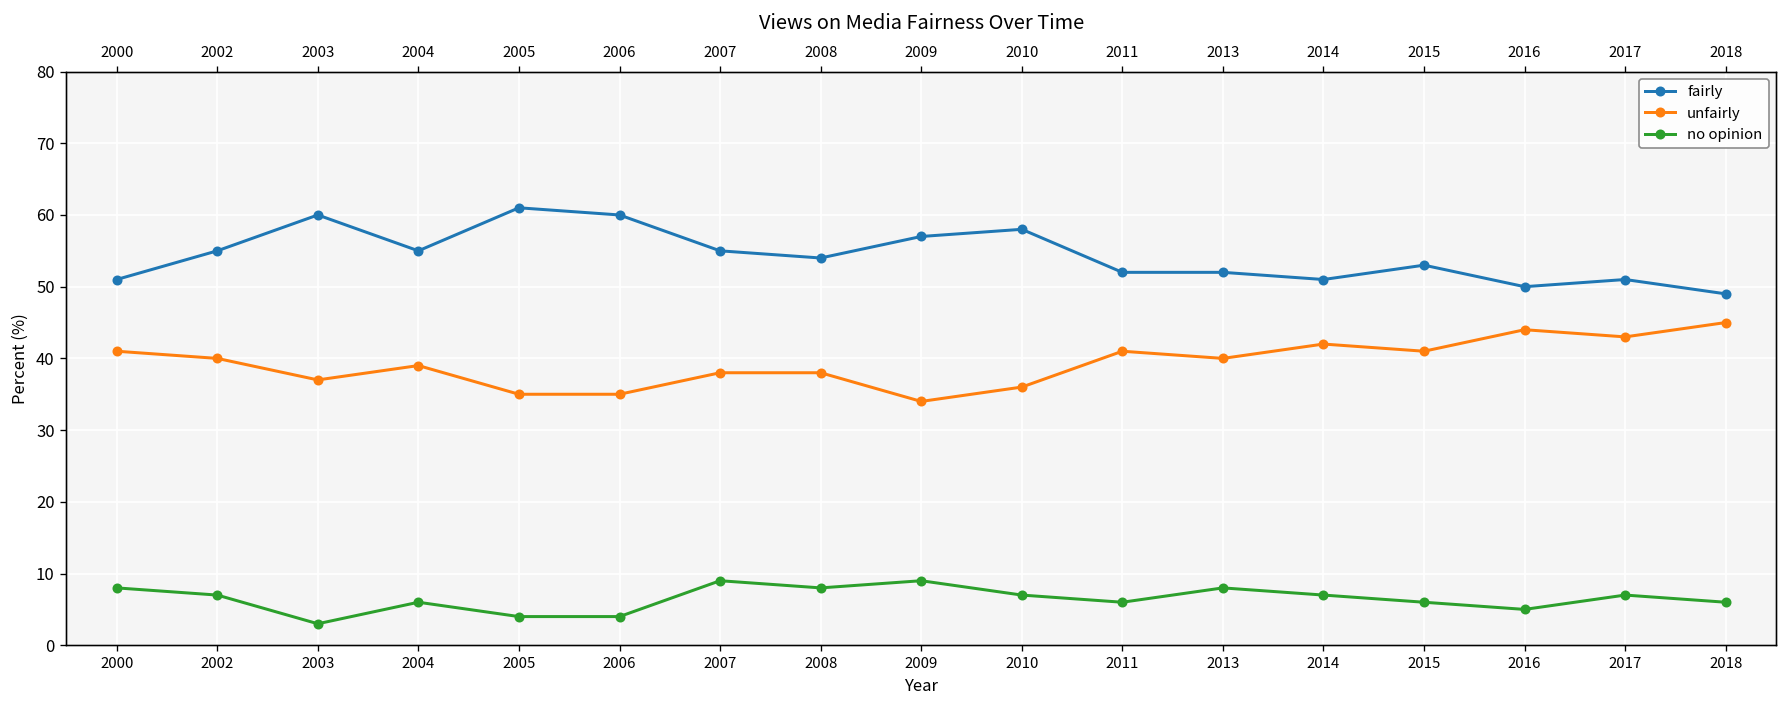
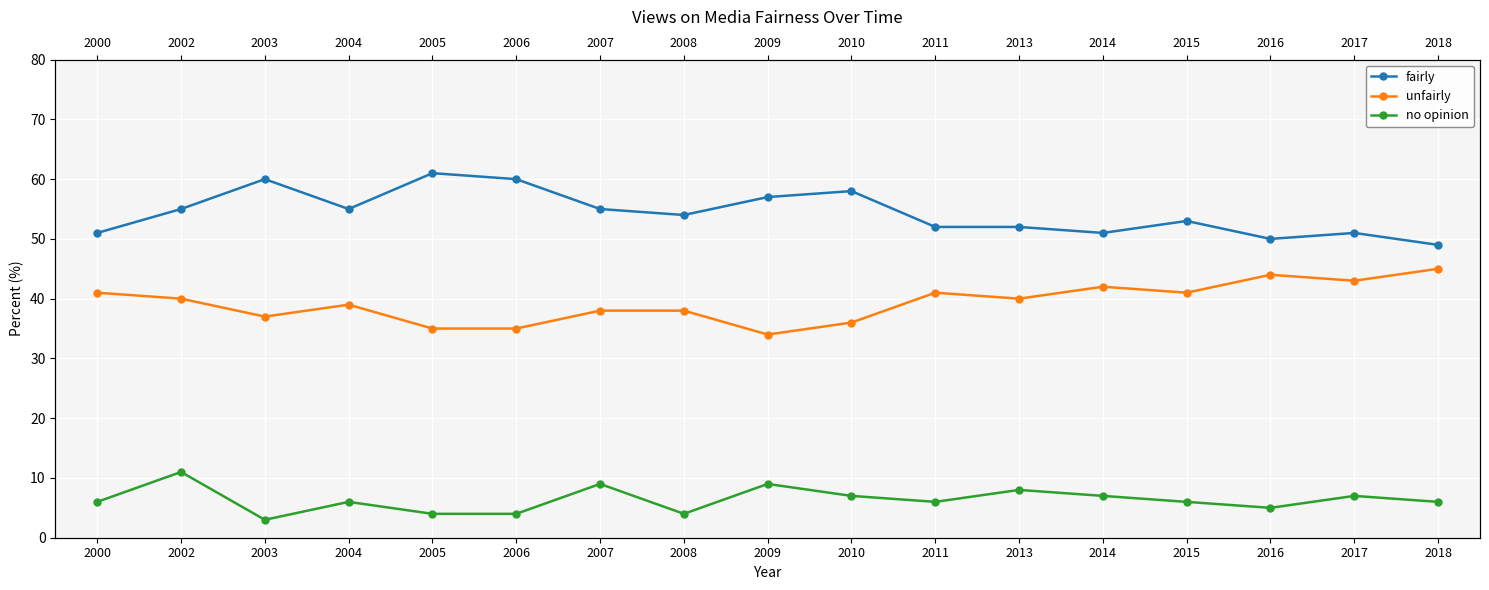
  {
    "fairly": {
      "2000": 51,
      "2002": 55,
      "2003": 60,
      "2004": 55,
      "2005": 61,
      "2006": 60,
      "2007": 55,
      "2008": 54,
      "2009": 57,
      "2010": 58,
      "2011": 52,
      "2013": 52,
      "2014": 51,
      "2015": 53,
      "2016": 50,
      "2017": 51,
      "2018": 49
    },
    "unfairly": {
      "2000": 41,
      "2002": 40,
      "2003": 37,
      "2004": 39,
      "2005": 35,
      "2006": 35,
      "2007": 38,
      "2008": 38,
      "2009": 34,
      "2010": 36,
      "2011": 41,
      "2013": 40,
      "2014": 42,
      "2015": 41,
      "2016": 44,
      "2017": 43,
      "2018": 45
    },
    "no opinion": {
-     "2000": 8,
-     "2002": 7,
+     "2000": 6,
+     "2002": 11,
      "2003": 3,
      "2004": 6,
      "2005": 4,
      "2006": 4,
      "2007": 9,
-     "2008": 8,
+     "2008": 4,
      "2009": 9,
      "2010": 7,
      "2011": 6,
      "2013": 8,
      "2014": 7,
      "2015": 6,
      "2016": 5,
      "2017": 7,
      "2018": 6
    }
  }
